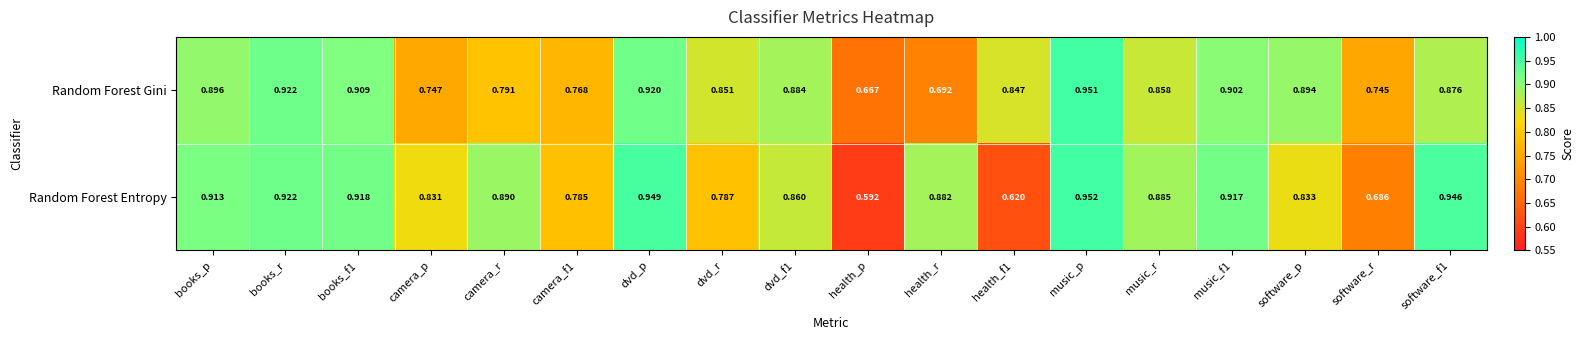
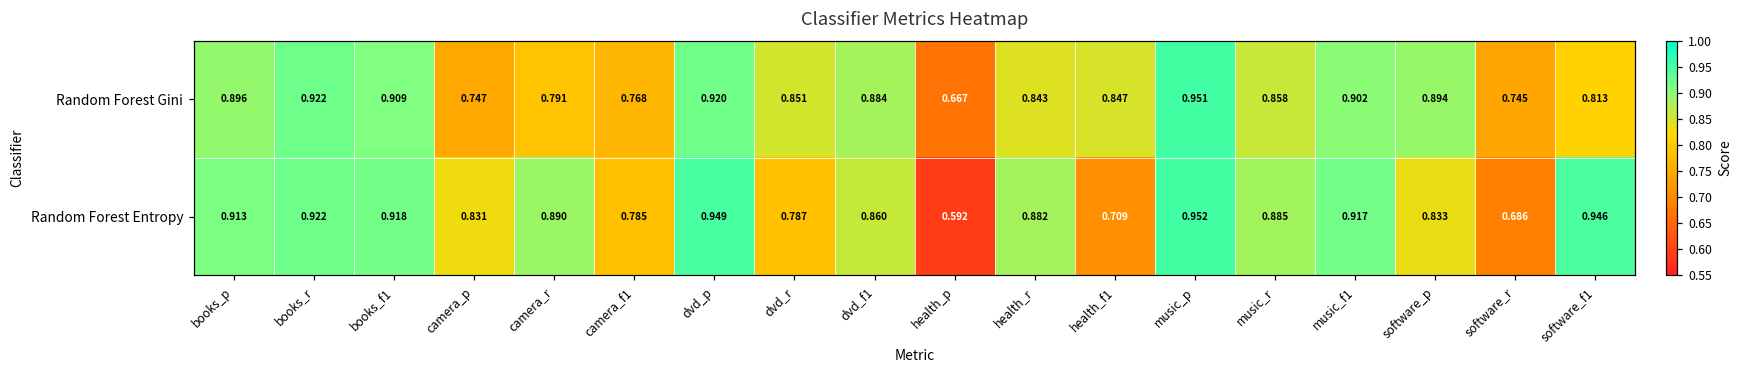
  {
    "Random Forest Gini": {
      "books_p": 0.896,
      "books_r": 0.922,
      "books_f1": 0.909,
      "camera_p": 0.747,
      "camera_r": 0.791,
      "camera_f1": 0.768,
      "dvd_p": 0.920,
      "dvd_r": 0.851,
      "dvd_f1": 0.884,
      "health_p": 0.667,
-     "health_r": 0.692,
+     "health_r": 0.843,
      "health_f1": 0.847,
      "music_p": 0.951,
      "music_r": 0.858,
      "music_f1": 0.902,
      "software_p": 0.894,
      "software_r": 0.745,
-     "software_f1": 0.876
+     "software_f1": 0.813
    },
    "Random Forest Entropy": {
      "books_p": 0.913,
      "books_r": 0.922,
      "books_f1": 0.918,
      "camera_p": 0.831,
      "camera_r": 0.890,
      "camera_f1": 0.785,
      "dvd_p": 0.949,
      "dvd_r": 0.787,
      "dvd_f1": 0.860,
      "health_p": 0.592,
      "health_r": 0.882,
-     "health_f1": 0.620,
+     "health_f1": 0.709,
      "music_p": 0.952,
      "music_r": 0.885,
      "music_f1": 0.917,
      "software_p": 0.833,
      "software_r": 0.686,
      "software_f1": 0.946
    }
  }
